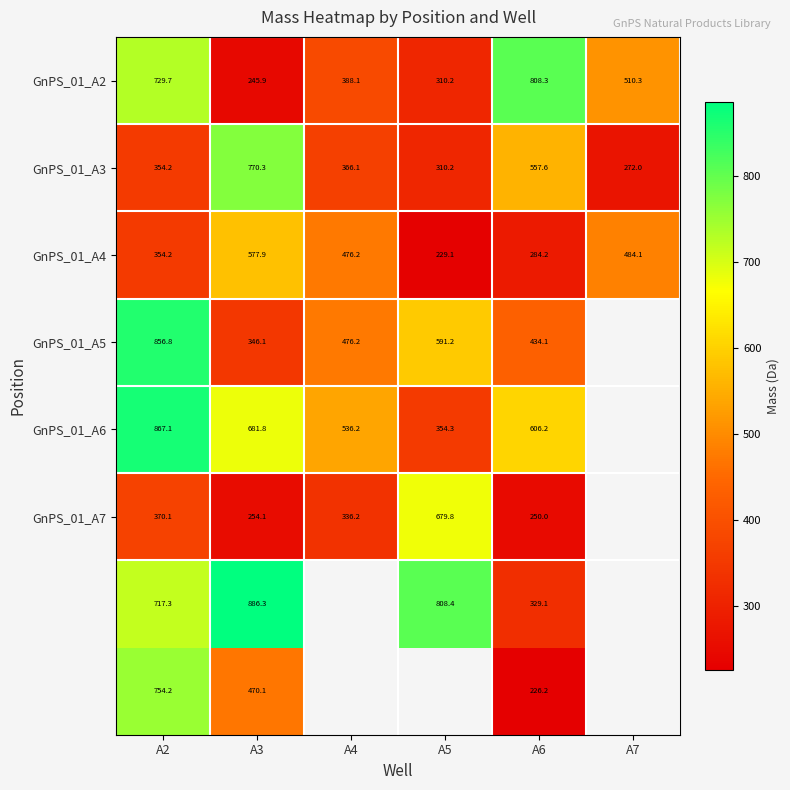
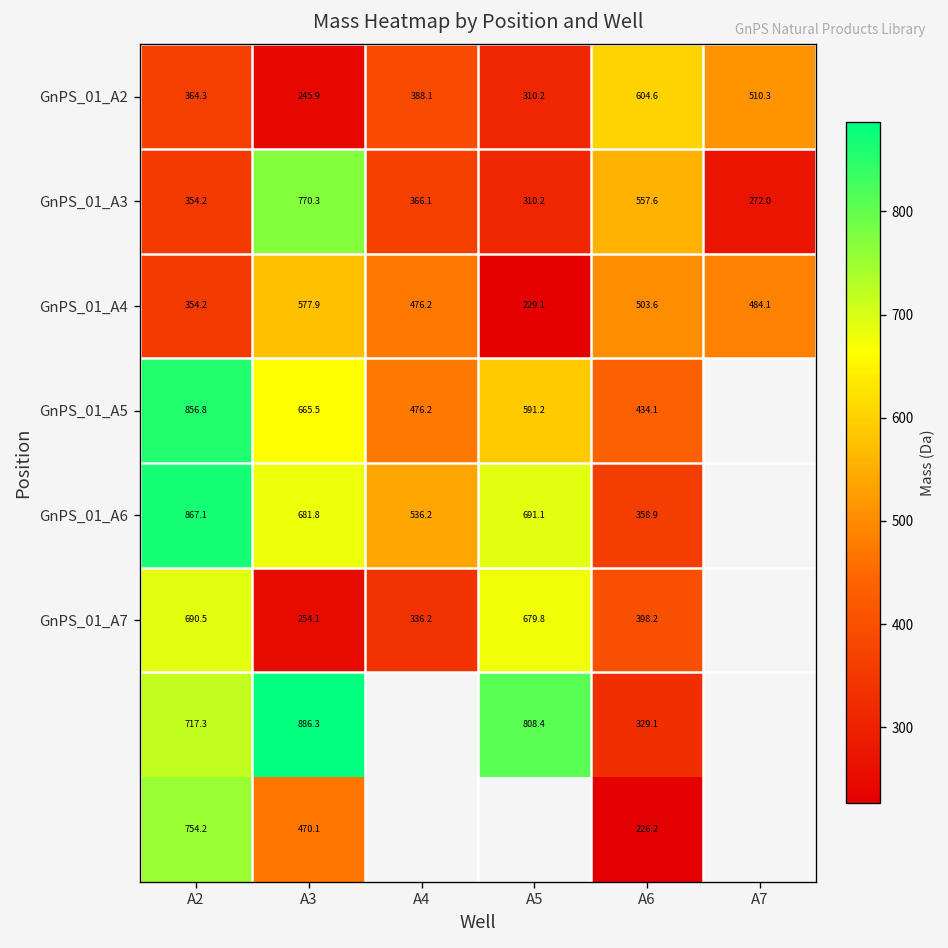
  {
    "GnPS_01_A2": {
-     "A2": 729.7,
+     "A2": 364.3,
      "A3": 245.9,
      "A4": 388.1,
      "A5": 310.2,
-     "A6": 808.3,
+     "A6": 604.6,
      "A7": 510.3
    },
    "GnPS_01_A3": {
      "A2": 354.2,
      "A3": 770.3,
      "A4": 366.1,
      "A5": 310.2,
      "A6": 557.6,
      "A7": 272.0
    },
    "GnPS_01_A4": {
      "A2": 354.2,
      "A3": 577.9,
      "A4": 476.2,
      "A5": 229.1,
-     "A6": 284.2,
+     "A6": 503.6,
      "A7": 484.1
    },
    "GnPS_01_A5": {
      "A2": 856.8,
-     "A3": 346.1,
+     "A3": 665.5,
      "A4": 476.2,
      "A5": 591.2,
      "A6": 434.1
    },
    "GnPS_01_A6": {
      "A2": 867.1,
      "A3": 681.8,
      "A4": 536.2,
-     "A5": 354.3,
-     "A6": 606.2
+     "A5": 691.1,
+     "A6": 358.9
    },
    "GnPS_01_A7": {
-     "A2": 370.1,
+     "A2": 690.5,
      "A3": 254.1,
      "A4": 336.2,
      "A5": 679.8,
-     "A6": 250.0
+     "A6": 398.2
    }
  }
